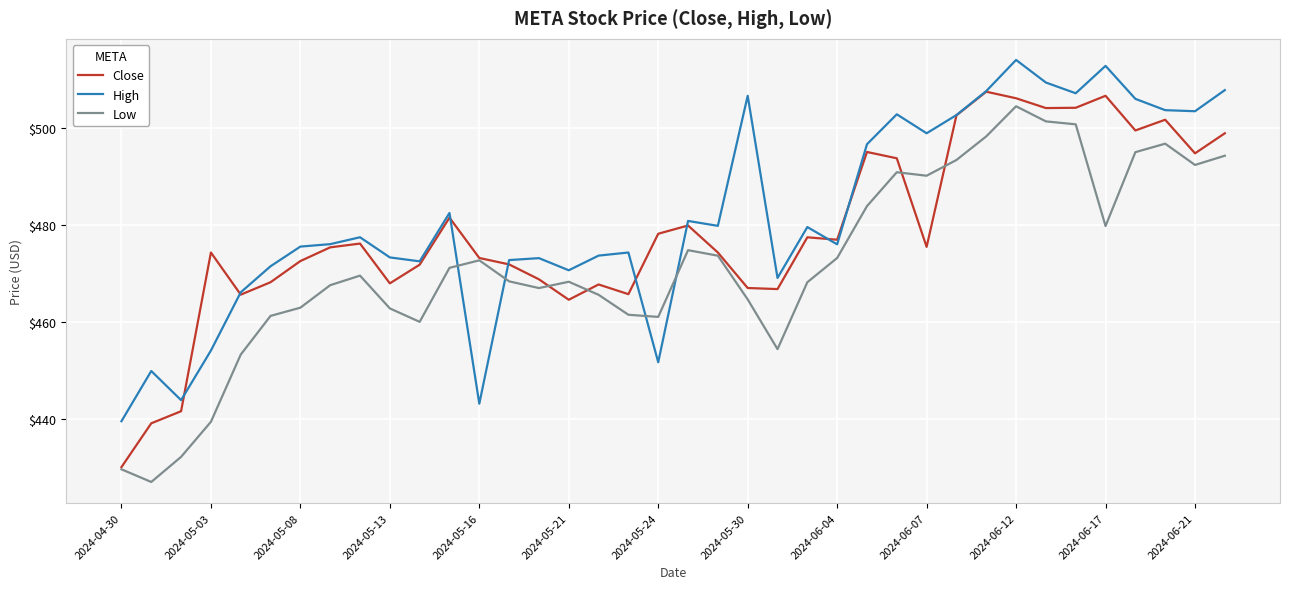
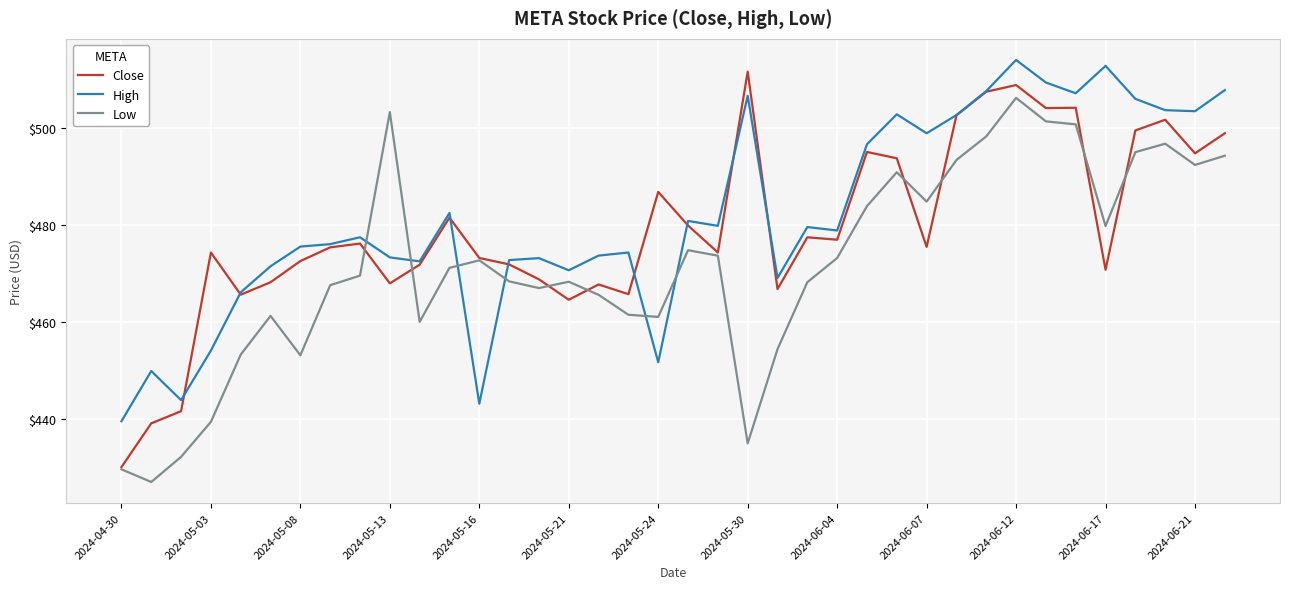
  {
    "Close": {
      "2024-05-03": "$474",
      "2024-05-08": "$473",
      "2024-05-13": "$468",
      "2024-05-21": "$465",
-     "2024-05-24": "$478",
-     "2024-05-30": "$467",
+     "2024-05-24": "$487",
+     "2024-05-30": "$512",
      "2024-06-04": "$477",
      "2024-06-07": "$476",
-     "2024-06-12": "$506",
-     "2024-06-17": "$507",
+     "2024-06-12": "$509",
+     "2024-06-17": "$471",
      "2024-06-21": "$495"
    },
    "High": {
      "2024-04-30": "$440",
      "2024-05-03": "$454",
      "2024-05-08": "$476",
      "2024-05-13": "$473",
      "2024-05-16": "$443",
      "2024-05-21": "$471",
      "2024-05-24": "$452",
      "2024-05-30": "$507",
-     "2024-06-04": "$476",
+     "2024-06-04": "$479",
      "2024-06-07": "$499",
      "2024-06-12": "$514",
      "2024-06-17": "$513",
      "2024-06-21": "$503"
    },
    "Low": {
      "2024-05-03": "$440",
-     "2024-05-08": "$463",
-     "2024-05-13": "$463",
+     "2024-05-08": "$453",
+     "2024-05-13": "$503",
      "2024-05-21": "$468",
      "2024-05-24": "$461",
-     "2024-05-30": "$465",
+     "2024-05-30": "$435",
      "2024-06-04": "$473",
-     "2024-06-07": "$490",
-     "2024-06-12": "$504",
+     "2024-06-07": "$485",
+     "2024-06-12": "$506",
      "2024-06-17": "$480",
      "2024-06-21": "$492"
    }
  }
